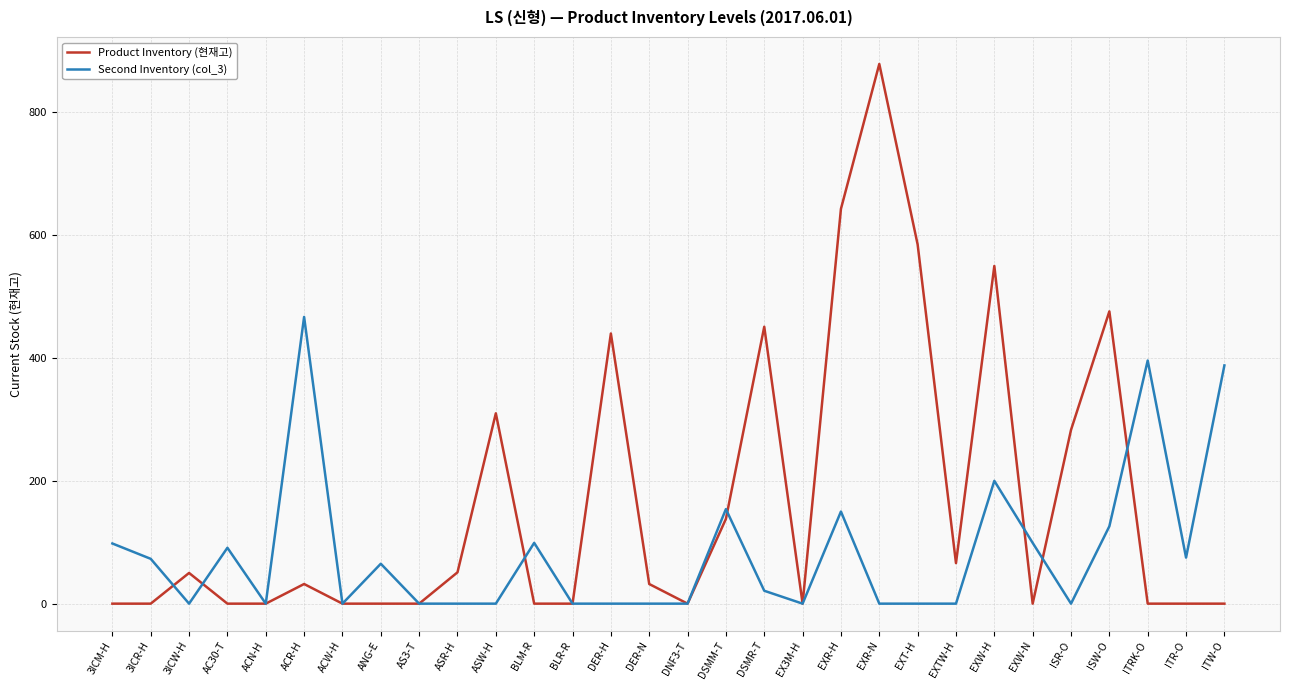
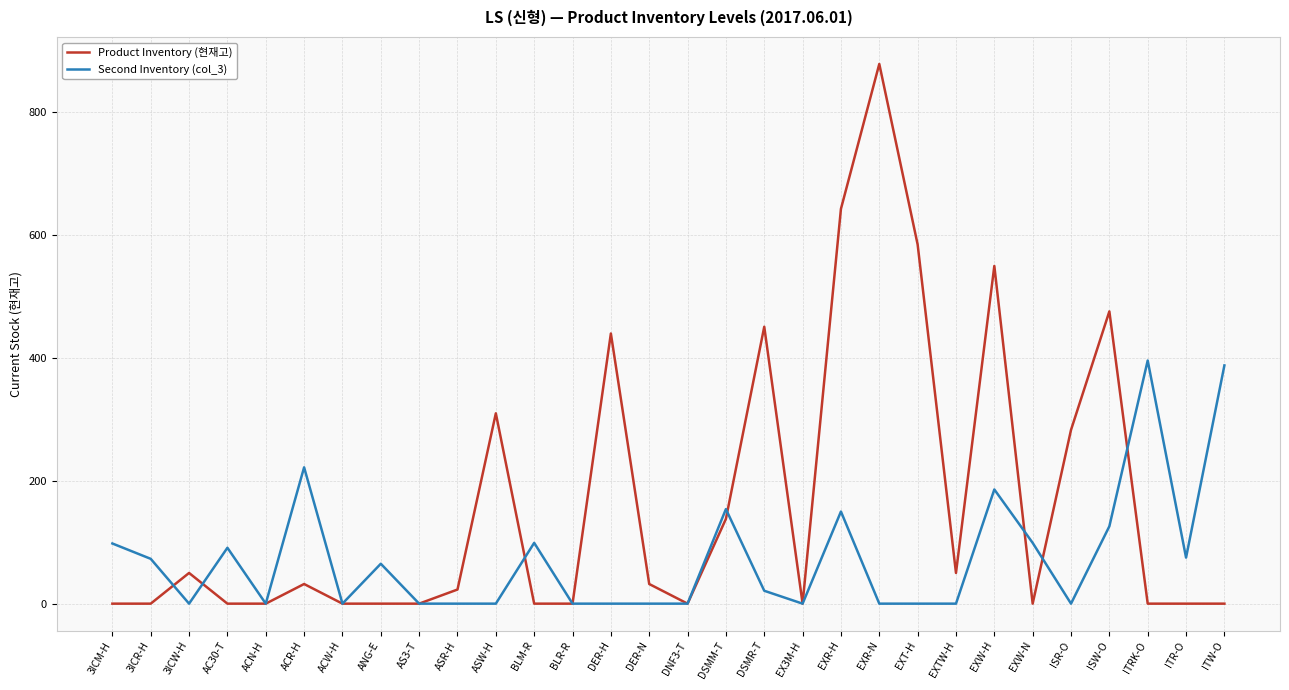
  {
    "Product Inventory (현재고)": {
      "3ICM-H": 0,
      "3ICR-H": 0,
      "3ICW-H": 50,
      "AC30-T": 0,
      "ACR-H": 30,
      "ANG-E": 0,
-     "ASR-H": 50,
+     "ASR-H": 20,
      "ASW-H": 310,
      "BLM-R": 0,
      "DER-H": 440,
      "DER-N": 30,
      "DSMM-T": 140,
      "DSMR-T": 450,
      "EXR-H": 640,
      "EXR-N": 880,
      "EXT-H": 590,
-     "EXTW-H": 70,
+     "EXTW-H": 50,
      "EXW-H": 550,
      "EXW-N": 0,
      "ISR-O": 280,
      "ISW-O": 480,
      "ITRK-O": 0,
      "ITR-O": 0,
      "ITW-O": 0
    },
    "Second Inventory (col_3)": {
      "3ICM-H": 100,
      "3ICR-H": 70,
      "3ICW-H": 0,
      "AC30-T": 90,
-     "ACR-H": 470,
+     "ACR-H": 220,
      "ANG-E": 70,
      "ASR-H": 0,
      "ASW-H": 0,
      "BLM-R": 100,
      "DER-H": 0,
      "DER-N": 0,
      "DSMM-T": 150,
      "DSMR-T": 20,
      "EXR-H": 150,
      "EXR-N": 0,
      "EXT-H": 0,
      "EXTW-H": 0,
-     "EXW-H": 200,
+     "EXW-H": 190,
      "EXW-N": 100,
      "ISR-O": 0,
      "ISW-O": 130,
      "ITRK-O": 400,
      "ITR-O": 80,
      "ITW-O": 390
    }
  }
